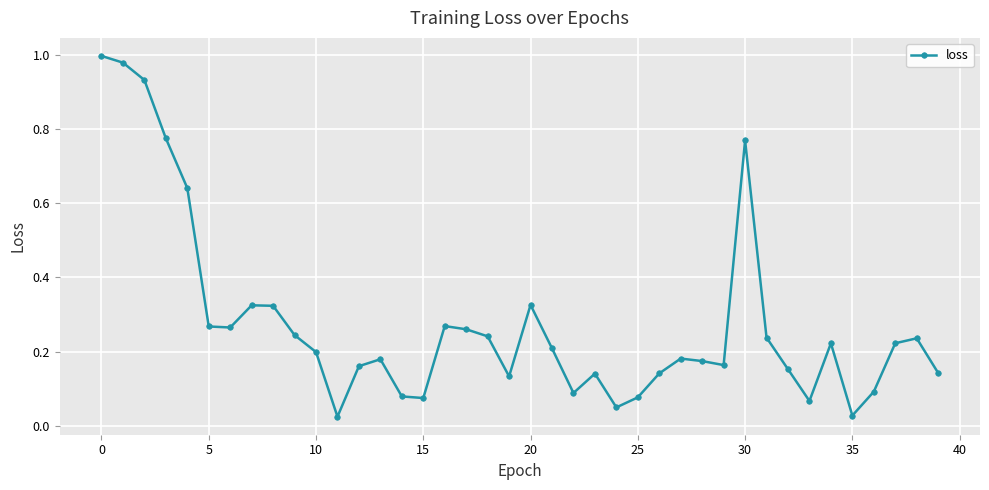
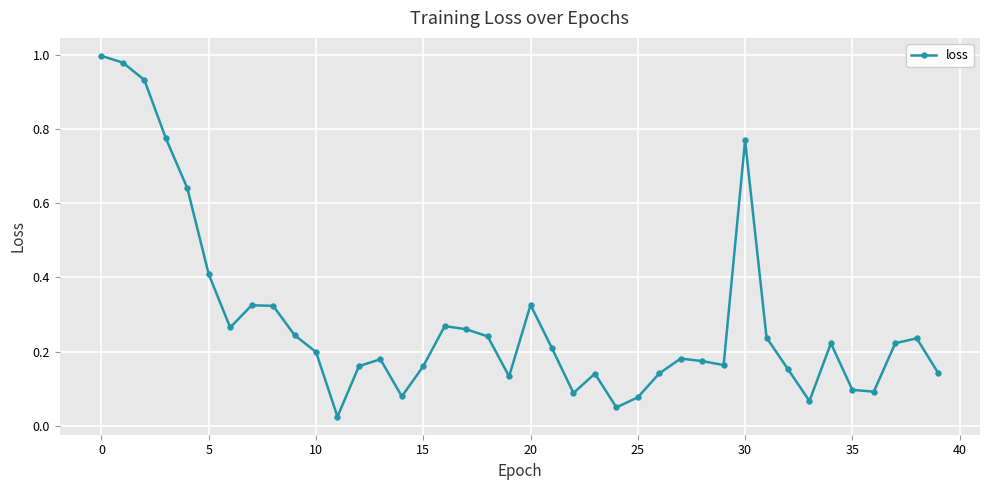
  {
    "0": 1.00,
-   "5": 0.27,
+   "5": 0.41,
    "10": 0.20,
-   "15": 0.08,
+   "15": 0.16,
    "20": 0.33,
    "25": 0.08,
    "30": 0.77,
-   "35": 0.03
+   "35": 0.10
  }
